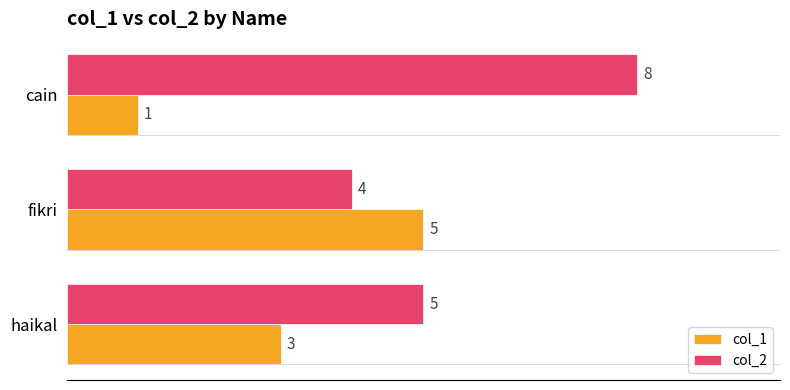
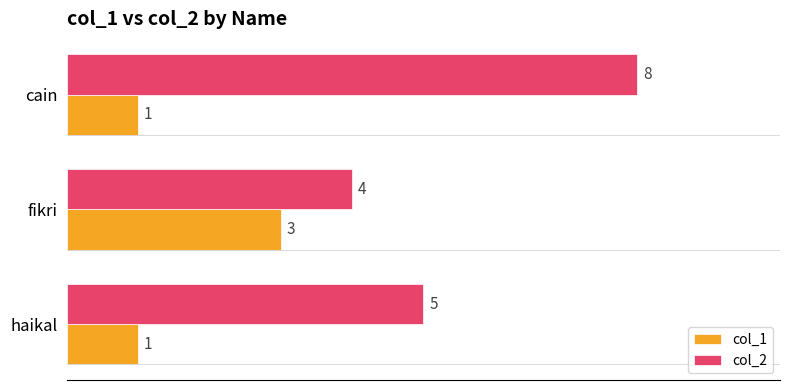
  {
    "col_1": {
      "cain": 1,
-     "fikri": 5,
-     "haikal": 3
+     "fikri": 3,
+     "haikal": 1
    },
    "col_2": {
      "cain": 8,
      "fikri": 4,
      "haikal": 5
    }
  }
